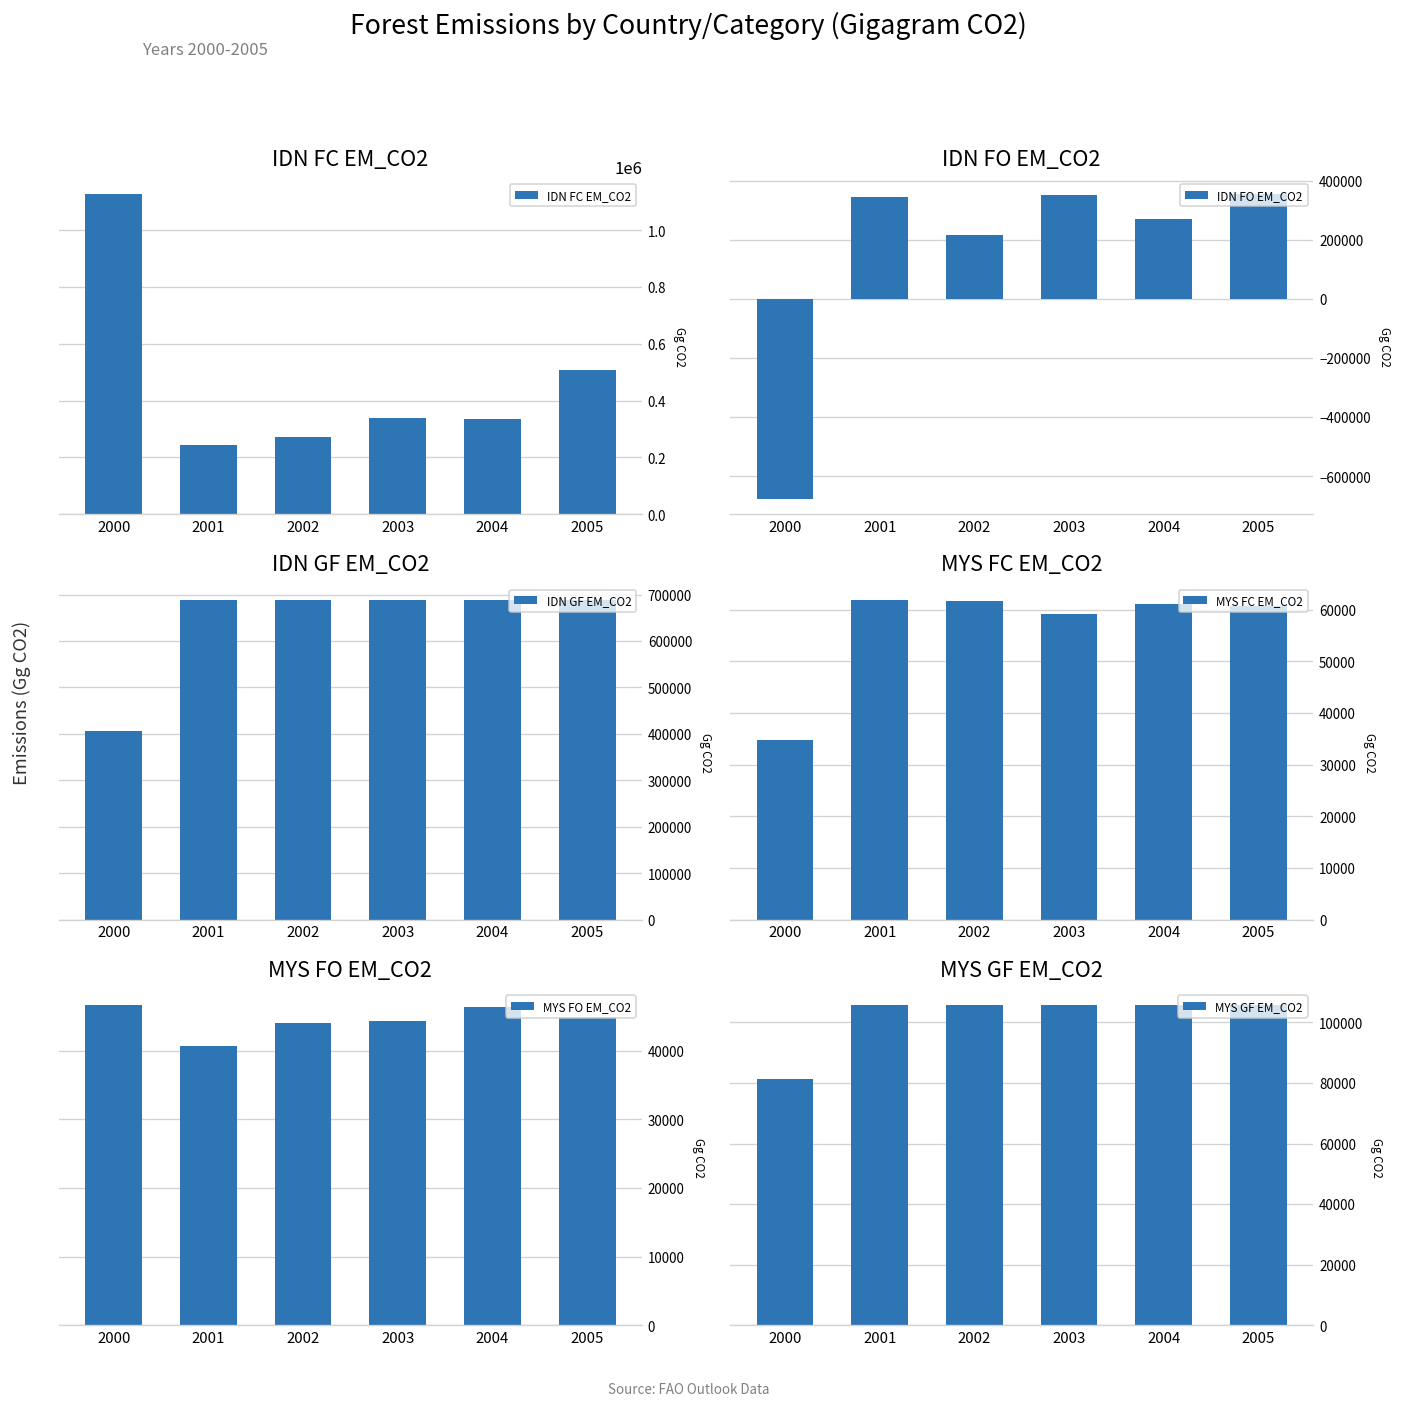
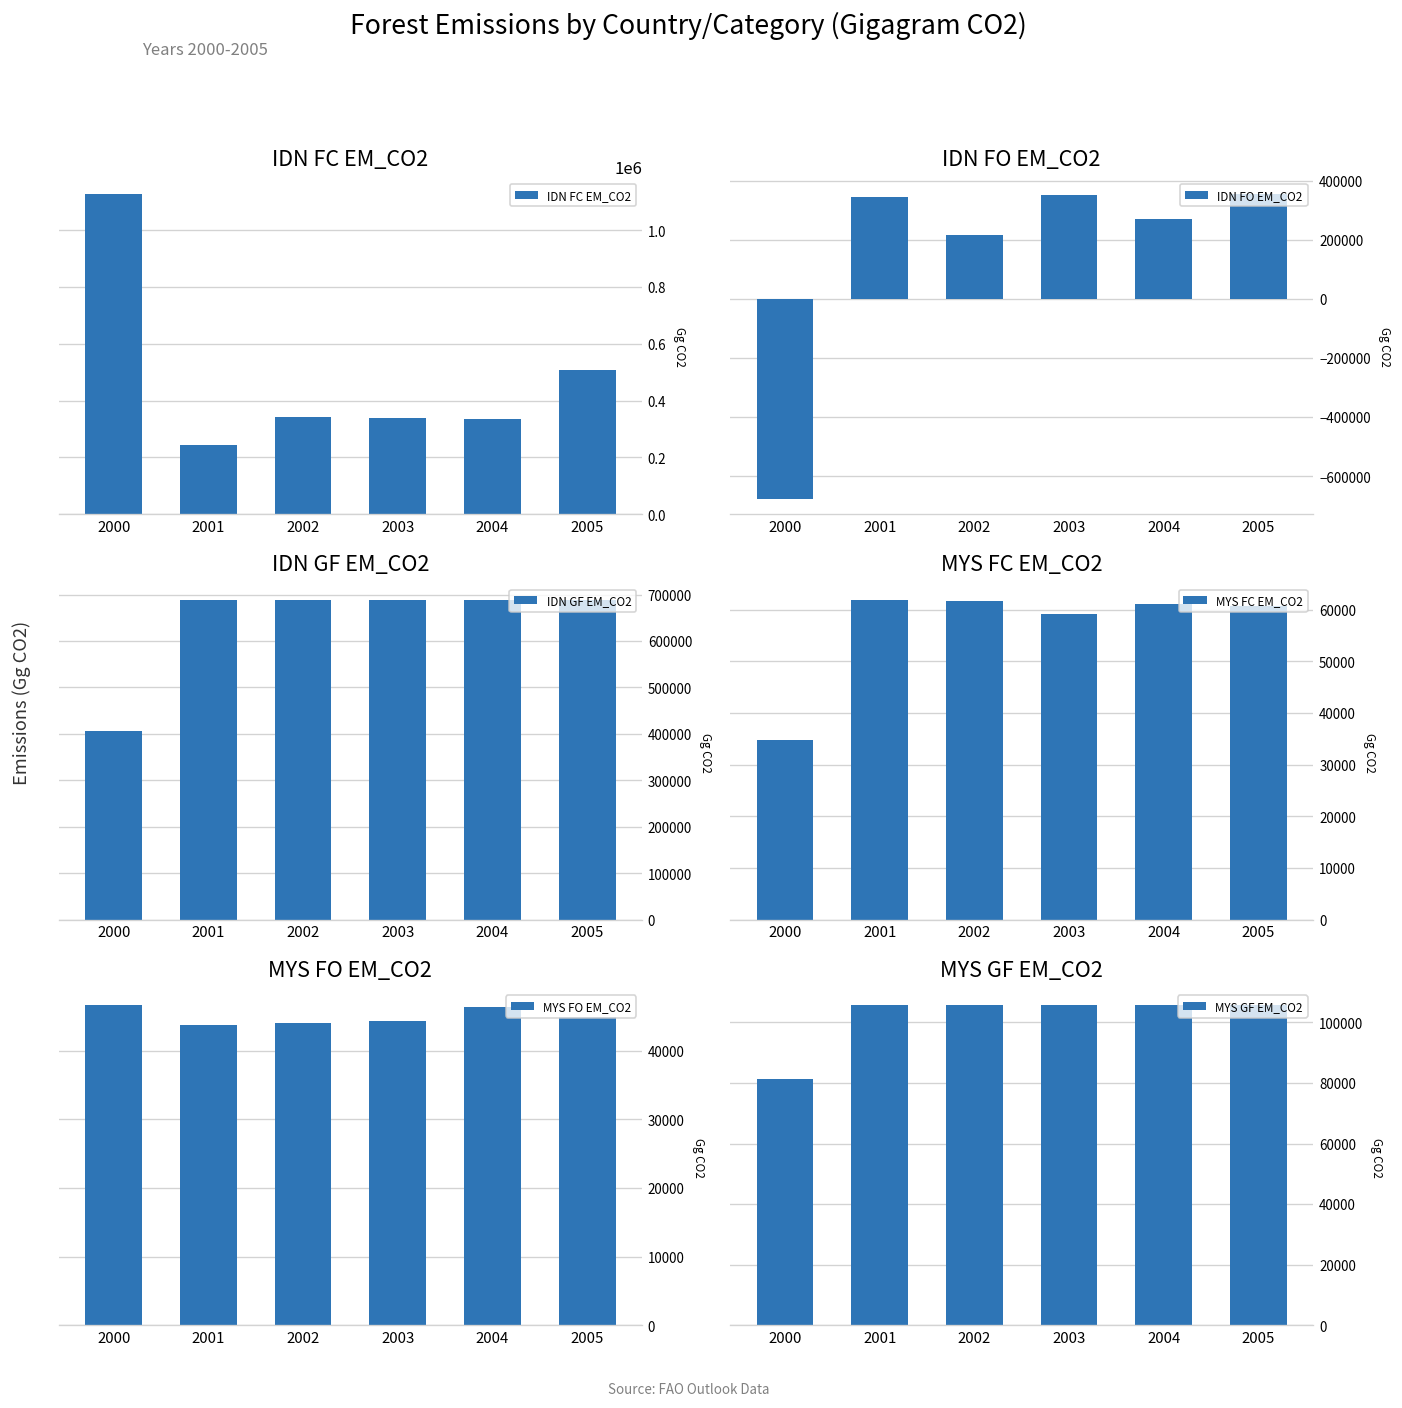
  {
    "IDN FC EM_CO2": {
      "2000": 1130000,
      "2001": 240000,
-     "2002": 270000,
+     "2002": 340000,
      "2003": 340000,
      "2004": 340000,
      "2005": 510000
    },
    "IDN FO EM_CO2": {
      "2000": -680000,
      "2001": 340000,
      "2002": 220000,
      "2003": 350000,
      "2004": 270000
    },
    "IDN GF EM_CO2": {
      "2000": 410000,
      "2001": 690000,
      "2002": 690000,
      "2003": 690000,
      "2004": 690000
    },
    "MYS FC EM_CO2": {
      "2000": 35000,
      "2001": 62000,
      "2002": 62000,
      "2003": 59000,
      "2004": 61000
    },
    "MYS FO EM_CO2": {
      "2000": 47000,
-     "2001": 41000,
+     "2001": 44000,
      "2002": 44000,
      "2003": 44000,
      "2004": 46000,
      "2005": 45000
    },
    "MYS GF EM_CO2": {
      "2000": 81000,
      "2001": 106000,
      "2002": 106000,
      "2003": 106000,
      "2004": 106000
    }
  }
